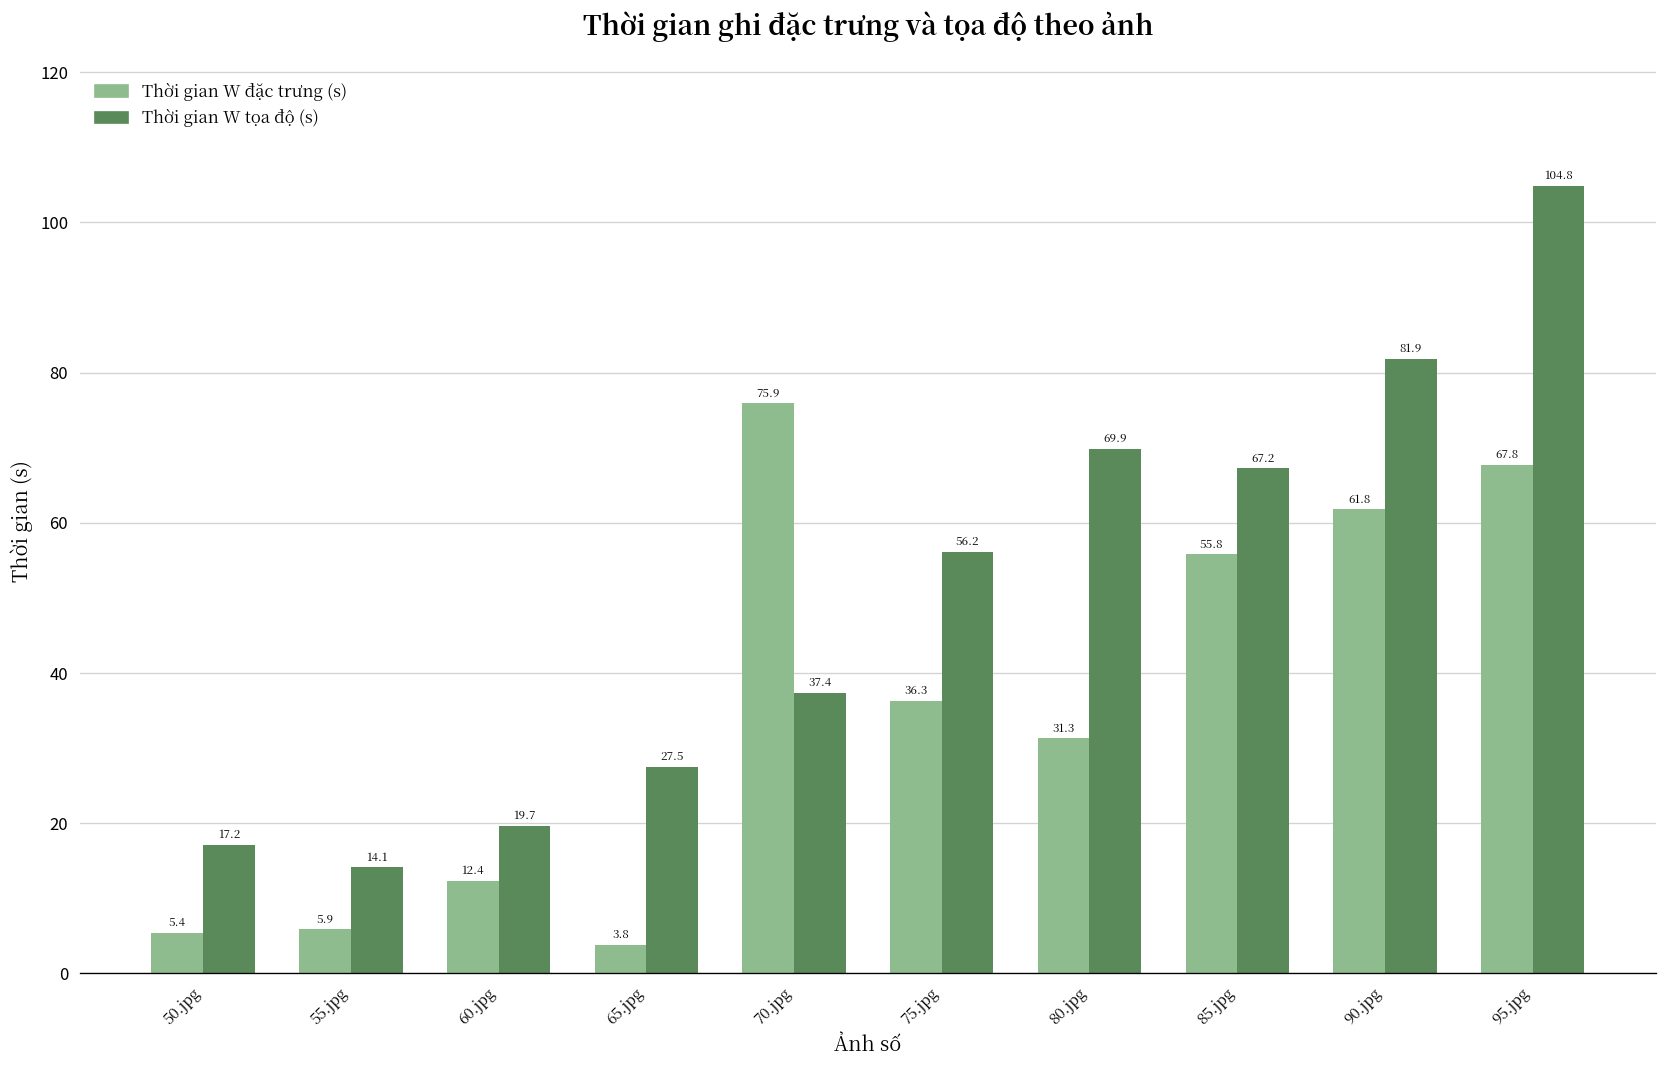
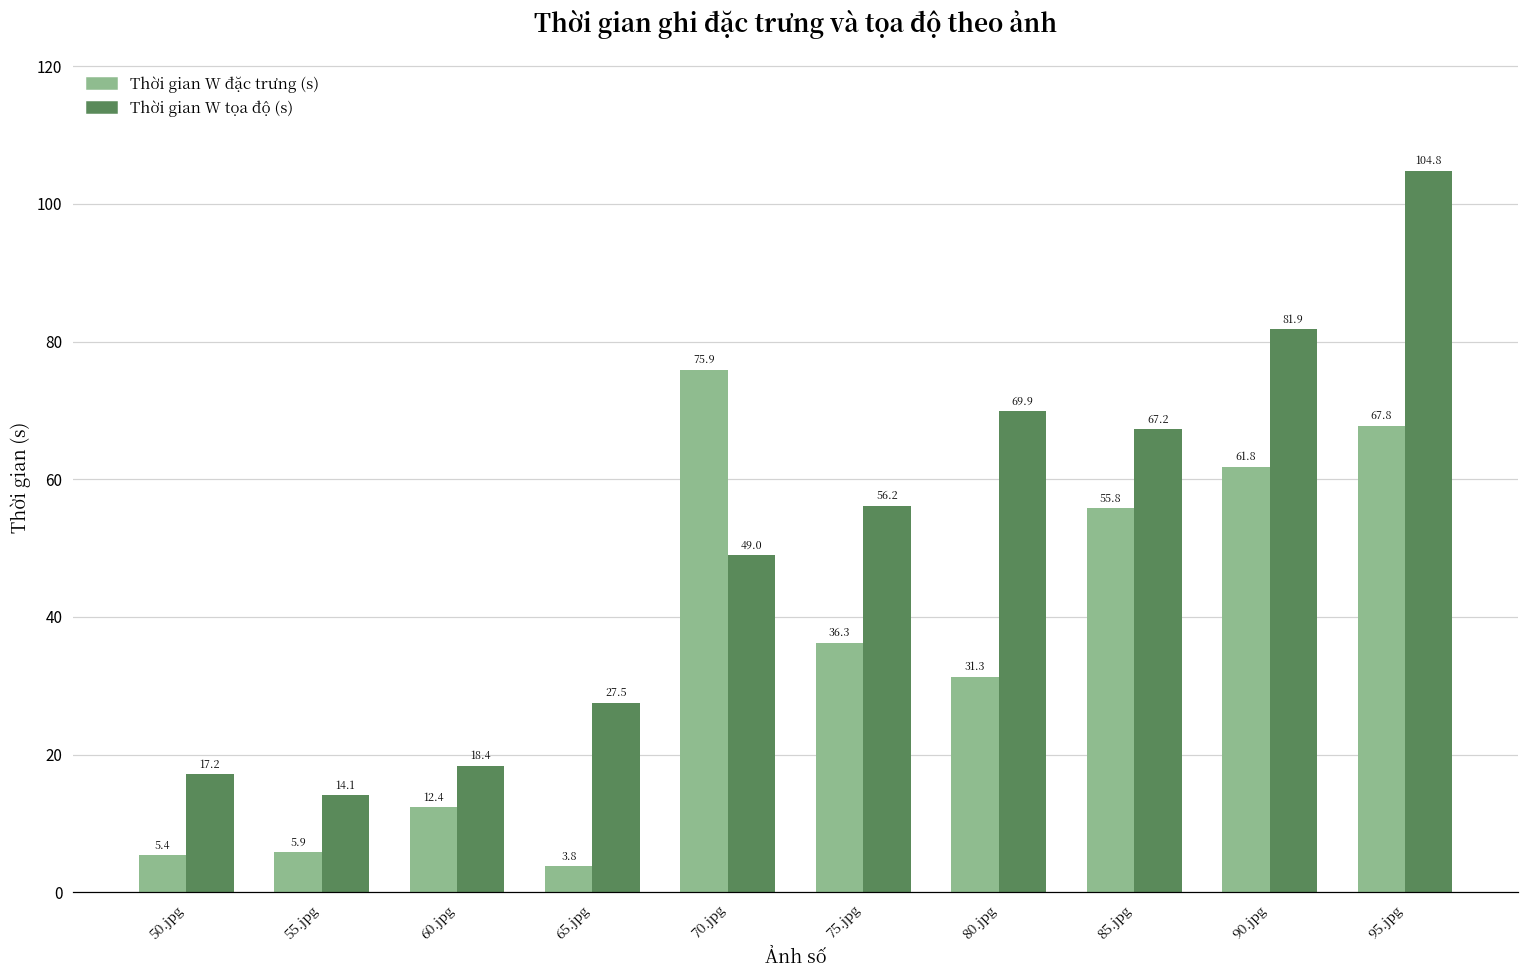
  {
    "Thời gian W đặc trưng (s)": {
      "50.jpg": 5.4,
      "55.jpg": 5.9,
      "60.jpg": 12.4,
      "65.jpg": 3.8,
      "70.jpg": 75.9,
      "75.jpg": 36.3,
      "80.jpg": 31.3,
      "85.jpg": 55.8,
      "90.jpg": 61.8,
      "95.jpg": 67.8
    },
    "Thời gian W tọa độ (s)": {
      "50.jpg": 17.2,
      "55.jpg": 14.1,
-     "60.jpg": 19.7,
+     "60.jpg": 18.4,
      "65.jpg": 27.5,
-     "70.jpg": 37.4,
+     "70.jpg": 49.0,
      "75.jpg": 56.2,
      "80.jpg": 69.9,
      "85.jpg": 67.2,
      "90.jpg": 81.9,
      "95.jpg": 104.8
    }
  }
